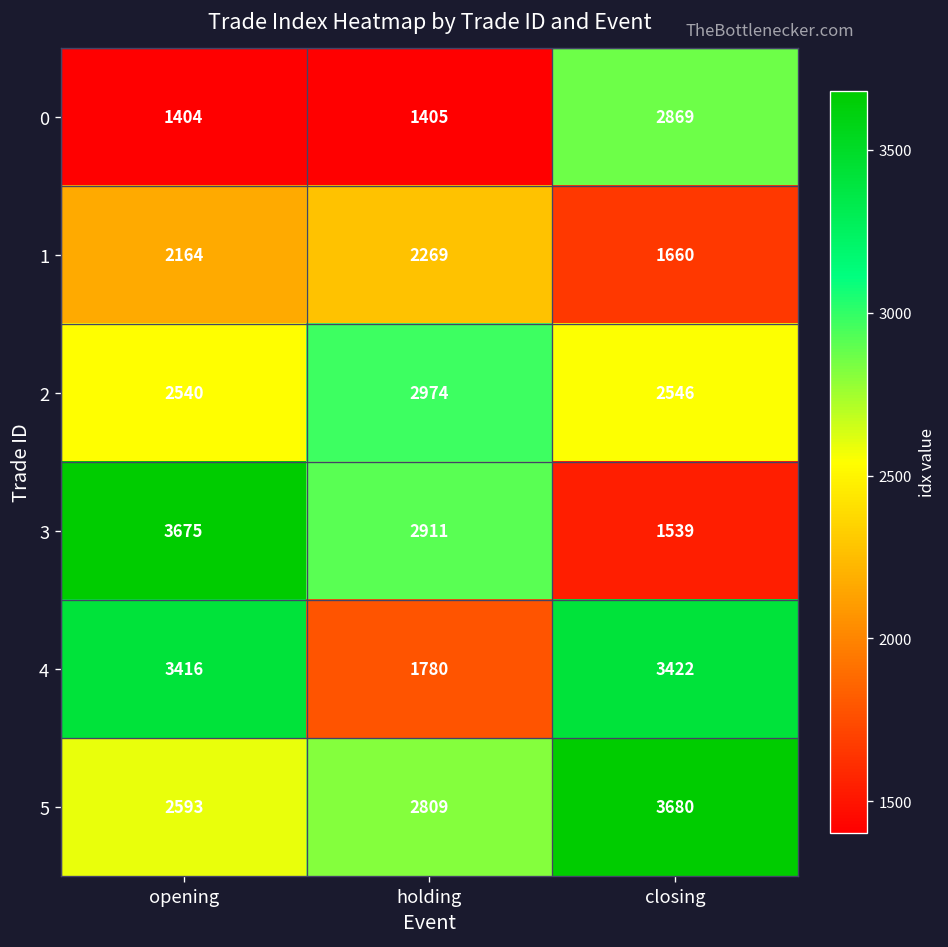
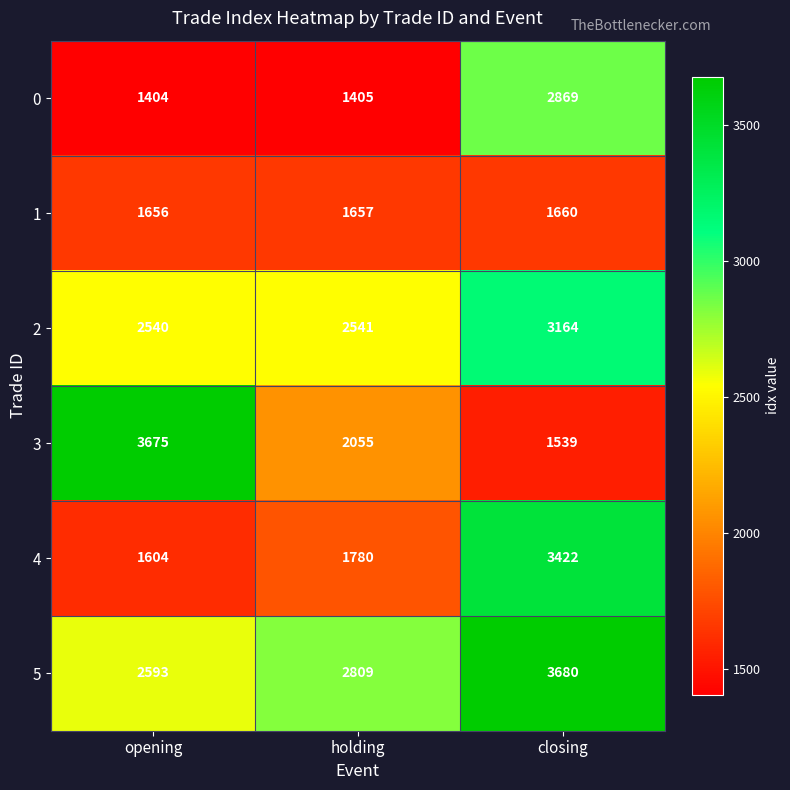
  {
    "0": {
      "opening": 1404,
      "holding": 1405,
      "closing": 2869
    },
    "1": {
-     "opening": 2164,
-     "holding": 2269,
+     "opening": 1656,
+     "holding": 1657,
      "closing": 1660
    },
    "2": {
      "opening": 2540,
-     "holding": 2974,
-     "closing": 2546
+     "holding": 2541,
+     "closing": 3164
    },
    "3": {
      "opening": 3675,
-     "holding": 2911,
+     "holding": 2055,
      "closing": 1539
    },
    "4": {
-     "opening": 3416,
+     "opening": 1604,
      "holding": 1780,
      "closing": 3422
    },
    "5": {
      "opening": 2593,
      "holding": 2809,
      "closing": 3680
    }
  }
